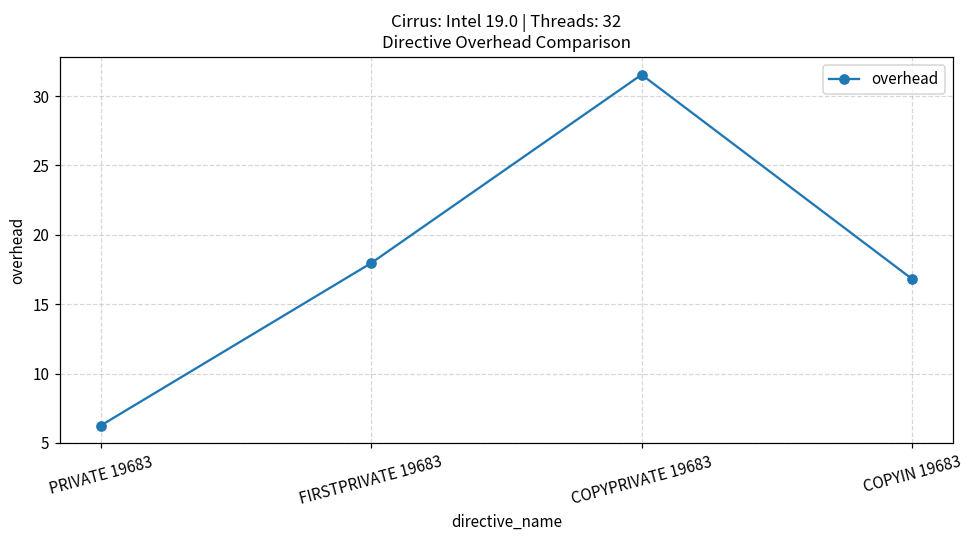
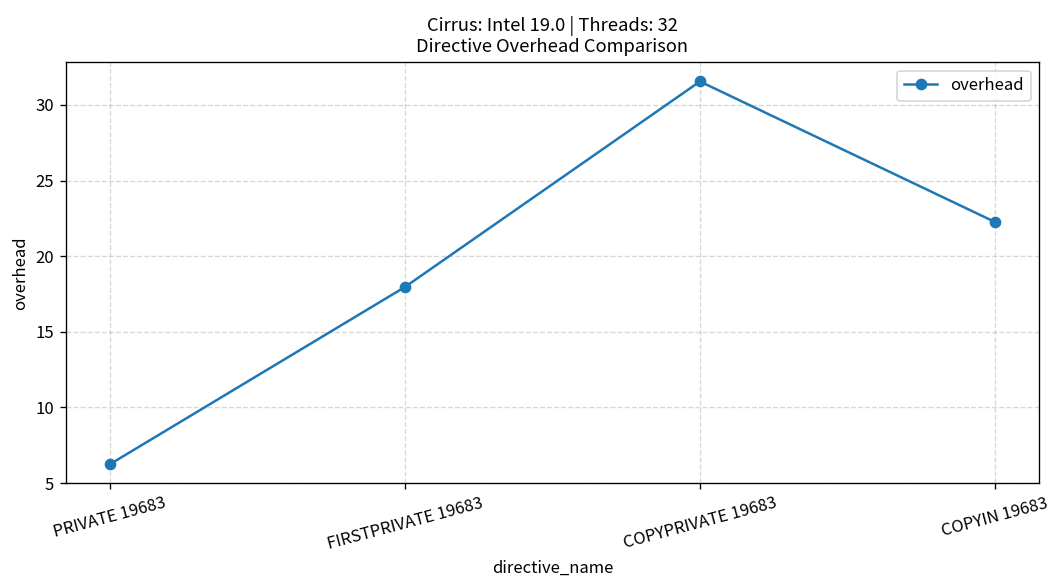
  {
    "PRIVATE 19683": 6.3,
    "FIRSTPRIVATE 19683": 18.0,
    "COPYPRIVATE 19683": 31.5,
-   "COPYIN 19683": 16.8
+   "COPYIN 19683": 22.3
  }
